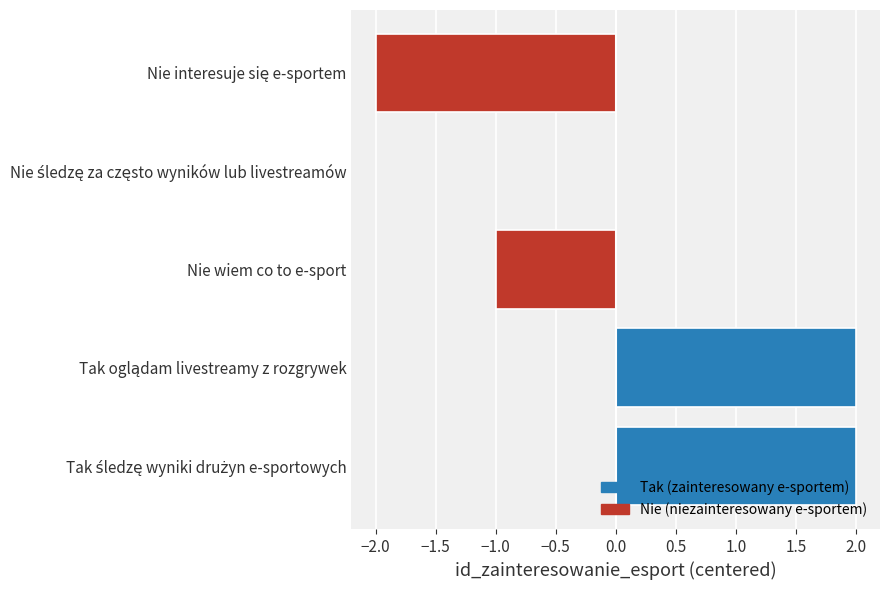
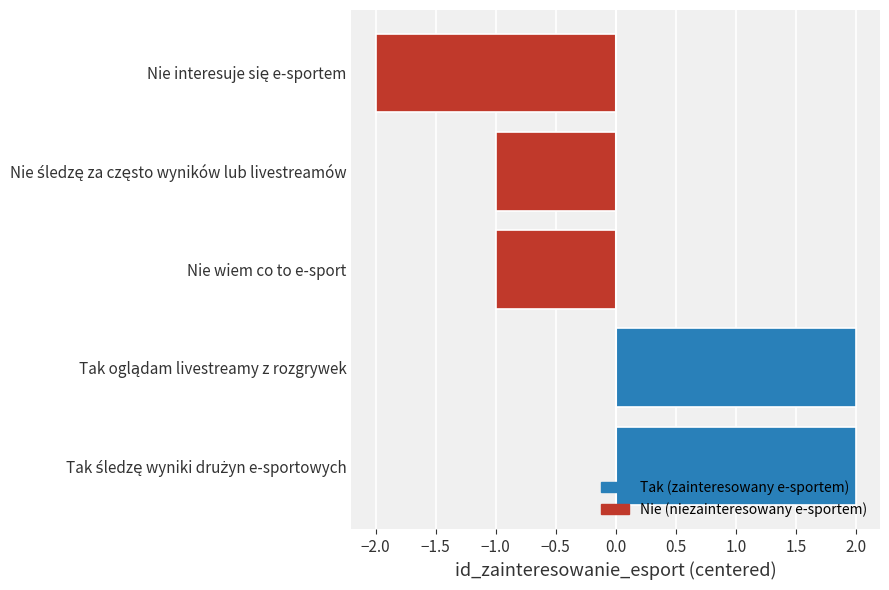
  {
    "Nie interesuje się e-sportem": -2.00,
-   "Nie śledzę za często wyników lub livestreamów": 0.00,
+   "Nie śledzę za często wyników lub livestreamów": -1.00,
    "Nie wiem co to e-sport": -1.00,
    "Tak oglądam livestreamy z rozgrywek": 2.00,
    "Tak śledzę wyniki drużyn e-sportowych": 2.00
  }
